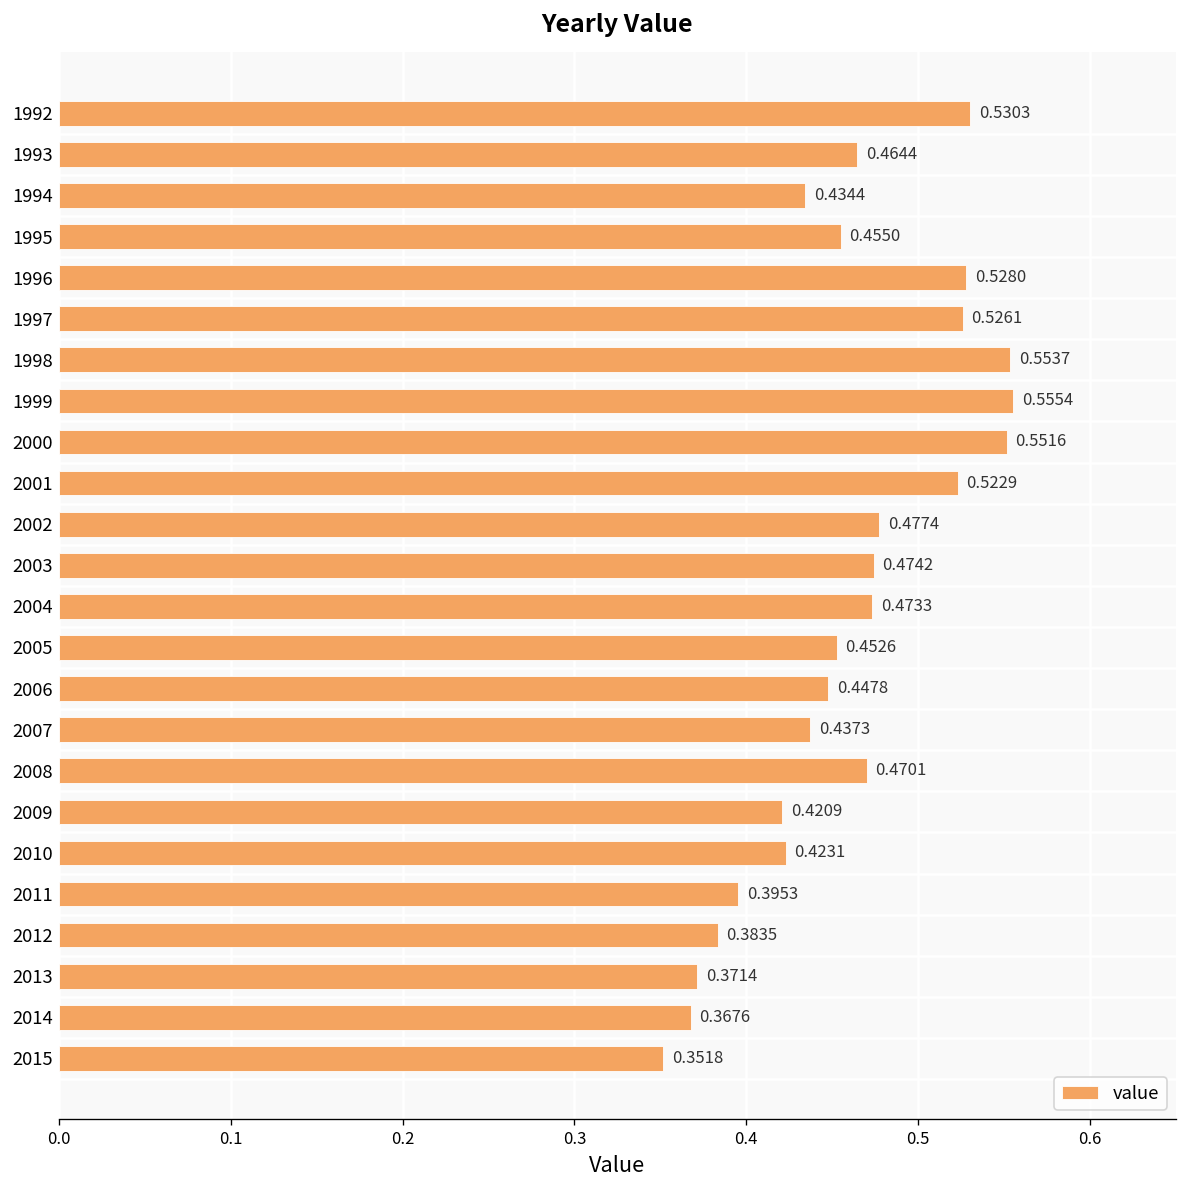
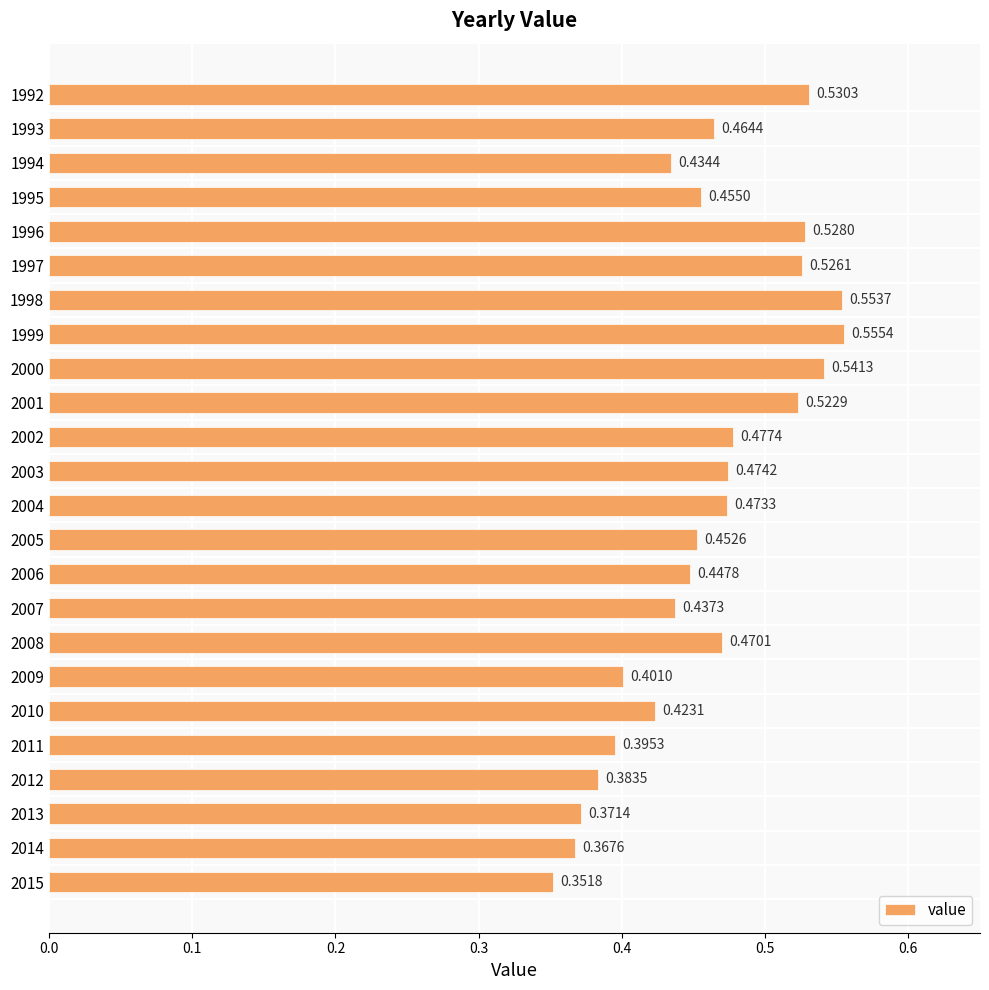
  {
    "1992": 0.5303,
    "1993": 0.4644,
    "1994": 0.4344,
    "1995": 0.4550,
    "1996": 0.5280,
    "1997": 0.5261,
    "1998": 0.5537,
    "1999": 0.5554,
-   "2000": 0.5516,
+   "2000": 0.5413,
    "2001": 0.5229,
    "2002": 0.4774,
    "2003": 0.4742,
    "2004": 0.4733,
    "2005": 0.4526,
    "2006": 0.4478,
    "2007": 0.4373,
    "2008": 0.4701,
-   "2009": 0.4209,
+   "2009": 0.4010,
    "2010": 0.4231,
    "2011": 0.3953,
    "2012": 0.3835,
    "2013": 0.3714,
    "2014": 0.3676,
    "2015": 0.3518
  }
